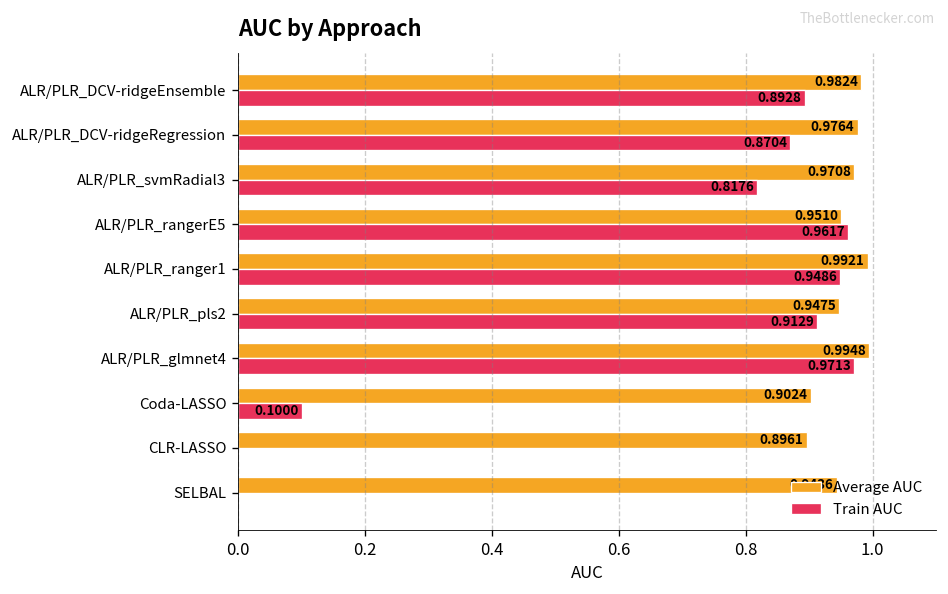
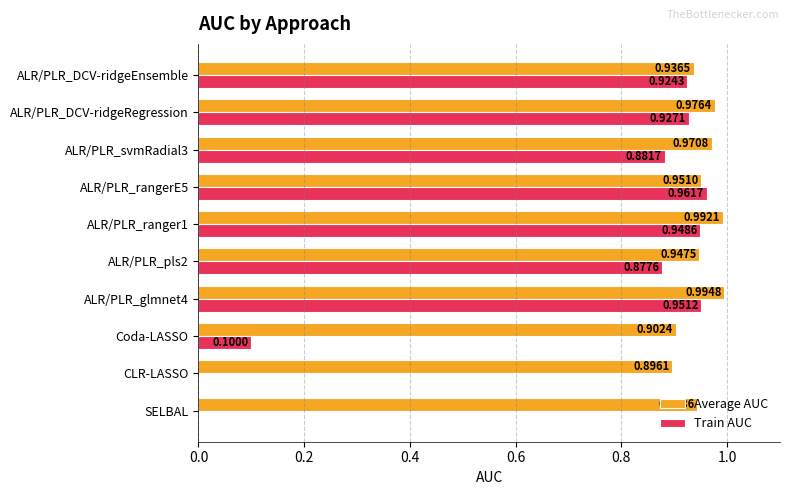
  {
    "Average AUC": {
-     "ALR/PLR_DCV-ridgeEnsemble": 0.9824,
+     "ALR/PLR_DCV-ridgeEnsemble": 0.9365,
      "ALR/PLR_DCV-ridgeRegression": 0.9764,
      "ALR/PLR_svmRadial3": 0.9708,
      "ALR/PLR_rangerE5": 0.9510,
      "ALR/PLR_ranger1": 0.9921,
      "ALR/PLR_pls2": 0.9475,
      "ALR/PLR_glmnet4": 0.9948,
      "Coda-LASSO": 0.9024,
      "CLR-LASSO": 0.8961,
      "SELBAL": 0.9436
    },
    "Train AUC": {
-     "ALR/PLR_DCV-ridgeEnsemble": 0.8928,
-     "ALR/PLR_DCV-ridgeRegression": 0.8704,
-     "ALR/PLR_svmRadial3": 0.8176,
+     "ALR/PLR_DCV-ridgeEnsemble": 0.9243,
+     "ALR/PLR_DCV-ridgeRegression": 0.9271,
+     "ALR/PLR_svmRadial3": 0.8817,
      "ALR/PLR_rangerE5": 0.9617,
      "ALR/PLR_ranger1": 0.9486,
-     "ALR/PLR_pls2": 0.9129,
-     "ALR/PLR_glmnet4": 0.9713,
+     "ALR/PLR_pls2": 0.8776,
+     "ALR/PLR_glmnet4": 0.9512,
      "Coda-LASSO": 0.1000
    }
  }
